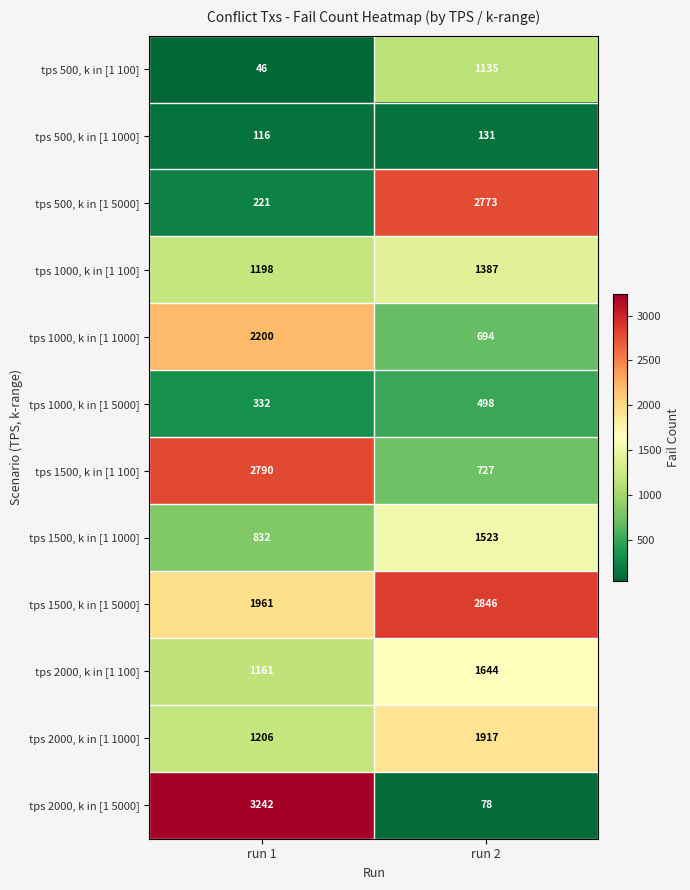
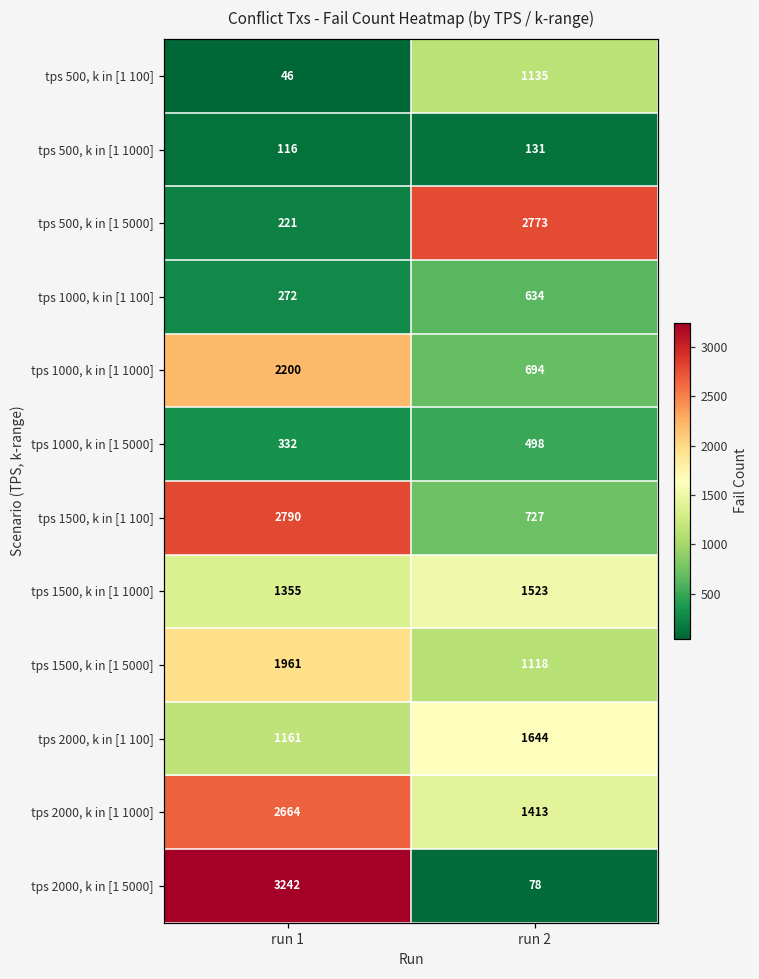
  {
    "tps 500, k in [1 100]": {
      "run 1": 46,
      "run 2": 1135
    },
    "tps 500, k in [1 1000]": {
      "run 1": 116,
      "run 2": 131
    },
    "tps 500, k in [1 5000]": {
      "run 1": 221,
      "run 2": 2773
    },
    "tps 1000, k in [1 100]": {
-     "run 1": 1198,
-     "run 2": 1387
+     "run 1": 272,
+     "run 2": 634
    },
    "tps 1000, k in [1 1000]": {
      "run 1": 2200,
      "run 2": 694
    },
    "tps 1000, k in [1 5000]": {
      "run 1": 332,
      "run 2": 498
    },
    "tps 1500, k in [1 100]": {
      "run 1": 2790,
      "run 2": 727
    },
    "tps 1500, k in [1 1000]": {
-     "run 1": 832,
+     "run 1": 1355,
      "run 2": 1523
    },
    "tps 1500, k in [1 5000]": {
      "run 1": 1961,
-     "run 2": 2846
+     "run 2": 1118
    },
    "tps 2000, k in [1 100]": {
      "run 1": 1161,
      "run 2": 1644
    },
    "tps 2000, k in [1 1000]": {
-     "run 1": 1206,
-     "run 2": 1917
+     "run 1": 2664,
+     "run 2": 1413
    },
    "tps 2000, k in [1 5000]": {
      "run 1": 3242,
      "run 2": 78
    }
  }
